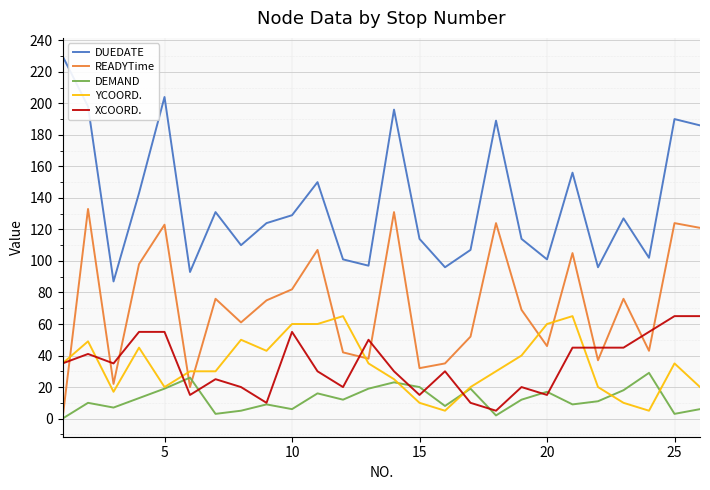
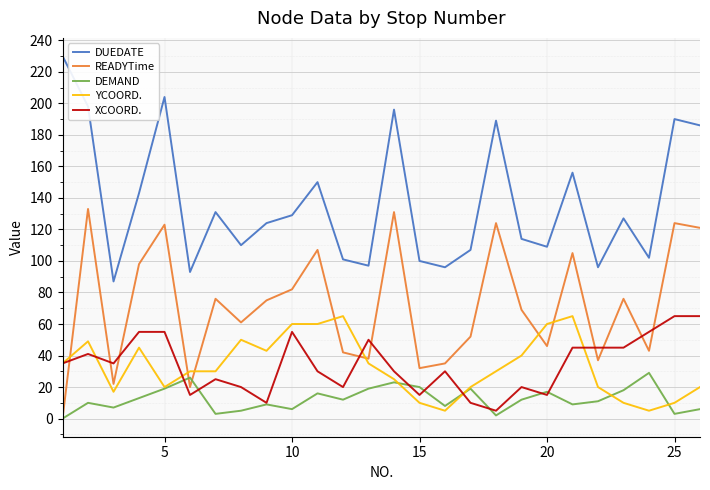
  {
    "DUEDATE": {
      "5": 204,
      "10": 129,
-     "15": 114,
-     "20": 101,
+     "15": 100,
+     "20": 109,
      "25": 190
    },
    "READYTime": {
      "5": 123,
      "10": 82,
      "15": 32,
      "20": 46,
      "25": 124
    },
    "DEMAND": {
      "10": 6,
      "15": 20,
      "20": 17,
      "25": 3
    },
    "YCOORD.": {
      "10": 60,
      "15": 10,
      "20": 60,
-     "25": 35
+     "25": 10
    },
    "XCOORD.": {
      "5": 55,
      "10": 55,
      "15": 15,
      "20": 15,
      "25": 65
    }
  }
